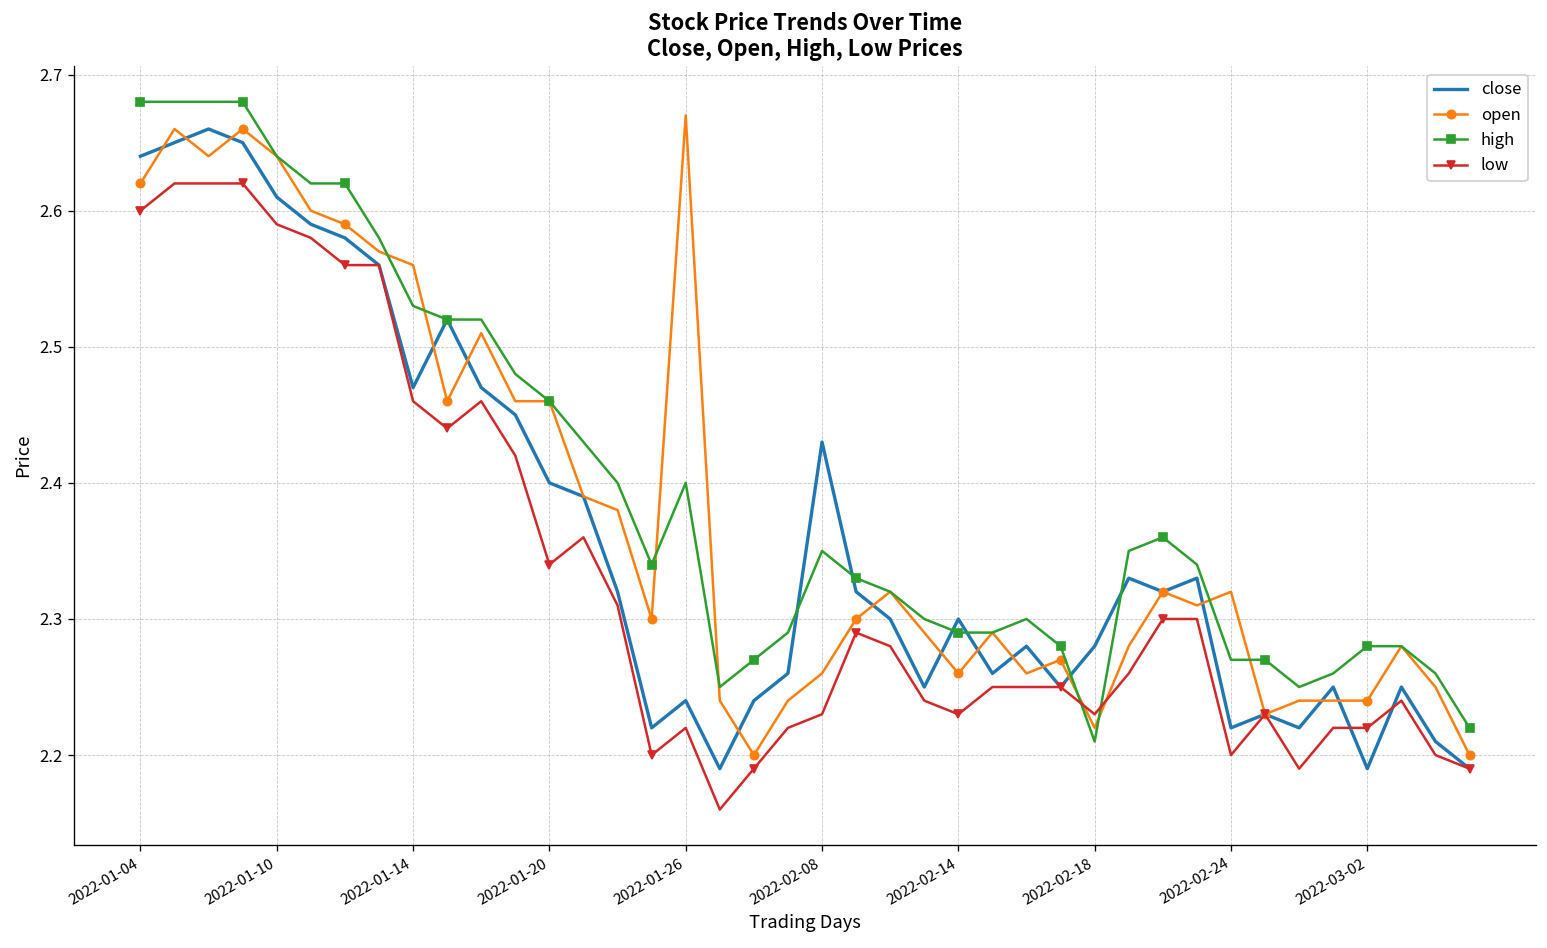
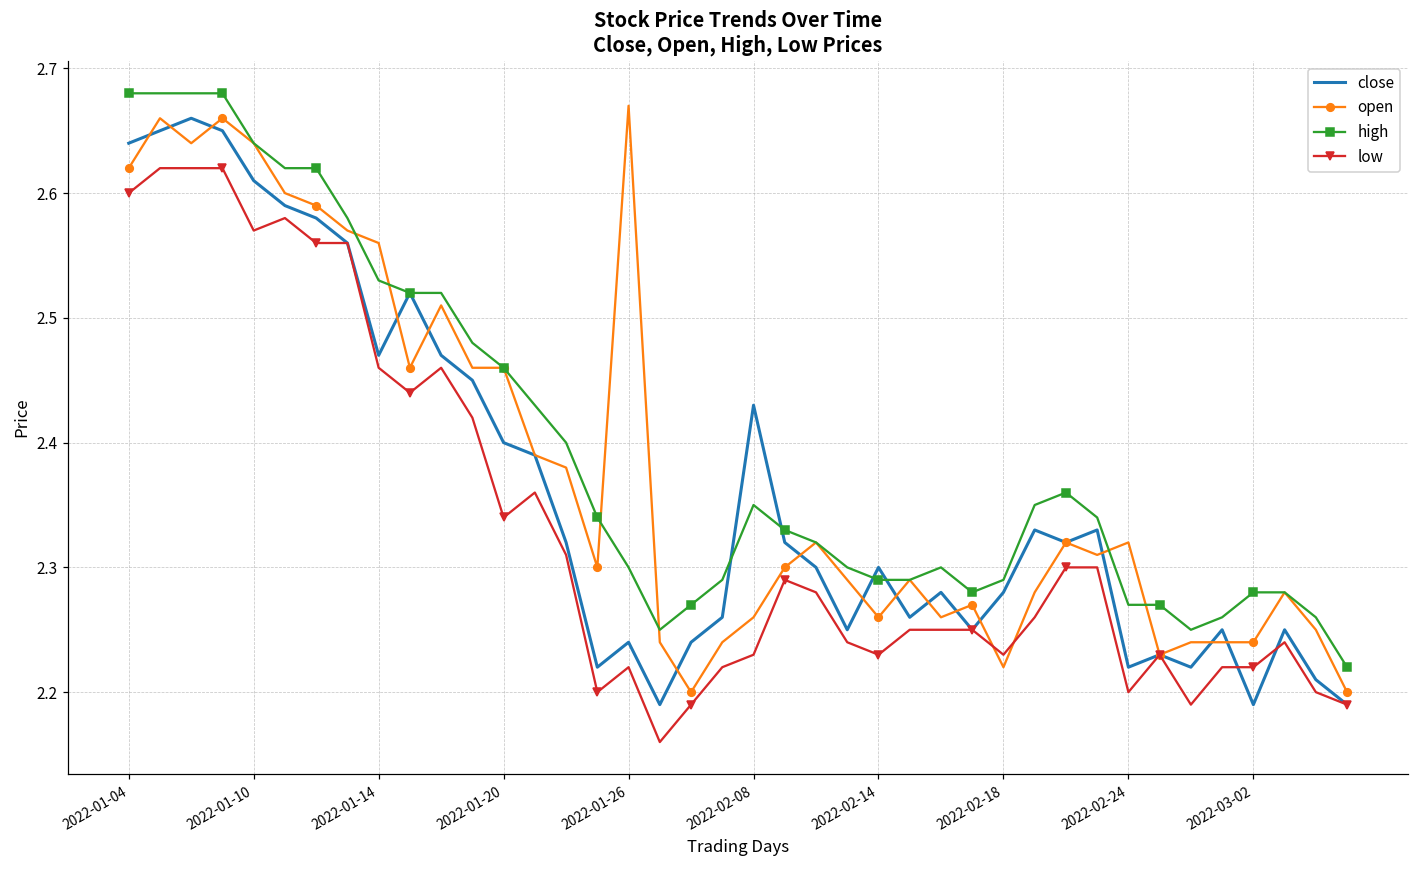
  {
    "close": {
      "2022-01-04": 2.64,
      "2022-01-10": 2.61,
      "2022-01-14": 2.47,
      "2022-01-20": 2.40,
      "2022-01-26": 2.24,
      "2022-02-08": 2.43,
      "2022-02-14": 2.30,
      "2022-02-18": 2.28,
      "2022-02-24": 2.22,
      "2022-03-02": 2.19
    },
    "open": {
      "2022-01-04": 2.62,
      "2022-01-14": 2.56,
      "2022-01-26": 2.67,
      "2022-02-08": 2.26,
      "2022-02-14": 2.26,
      "2022-02-18": 2.22,
      "2022-02-24": 2.32,
      "2022-03-02": 2.24
    },
    "high": {
      "2022-01-04": 2.68,
      "2022-01-14": 2.53,
-     "2022-01-26": 2.4,
+     "2022-01-26": 2.3,
      "2022-02-08": 2.35,
      "2022-02-14": 2.29,
-     "2022-02-18": 2.21,
+     "2022-02-18": 2.29,
      "2022-02-24": 2.27,
      "2022-03-02": 2.28
    },
    "low": {
      "2022-01-04": 2.60,
-     "2022-01-10": 2.59,
+     "2022-01-10": 2.57,
      "2022-01-14": 2.46,
      "2022-01-20": 2.34,
      "2022-01-26": 2.22,
      "2022-02-08": 2.23,
      "2022-02-14": 2.23,
      "2022-02-18": 2.23,
      "2022-02-24": 2.20,
      "2022-03-02": 2.22
    }
  }
